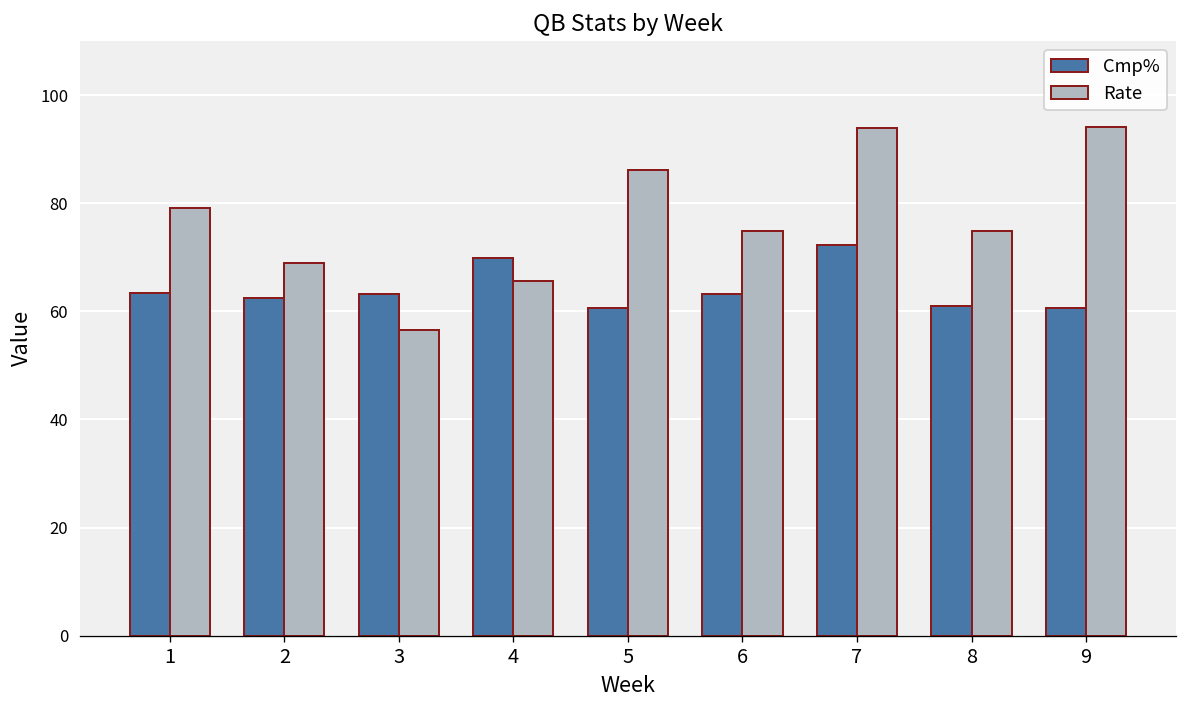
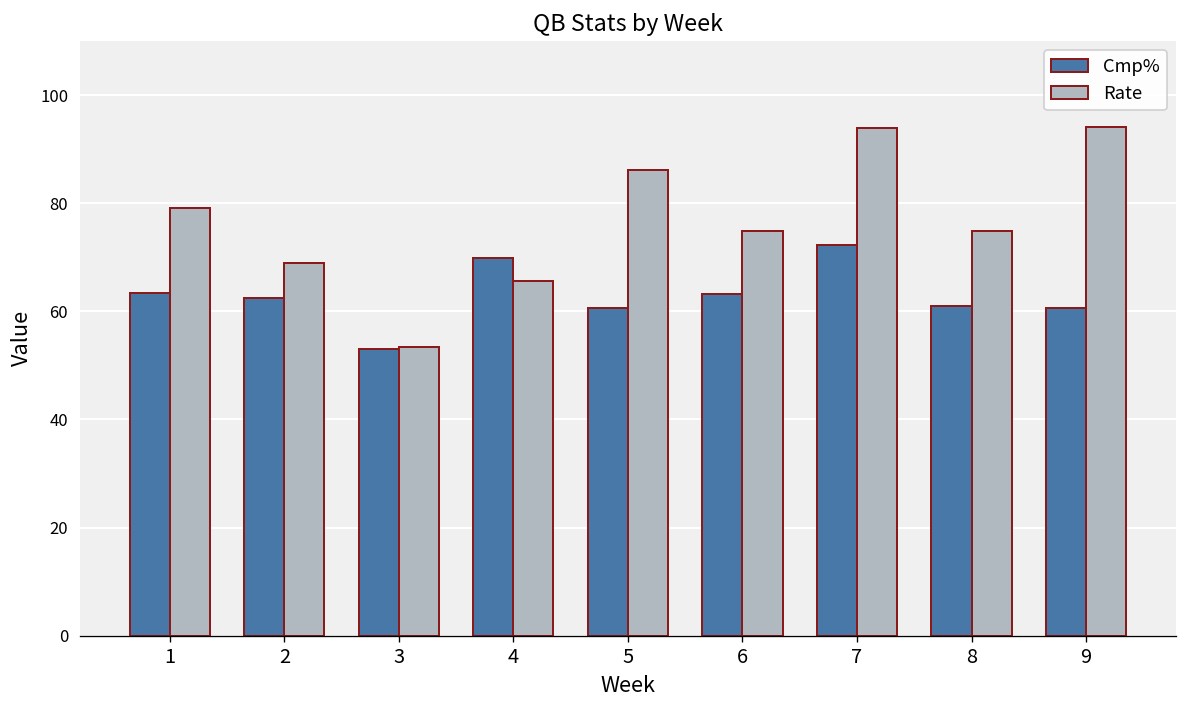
  {
    "Cmp%": {
      "1": 63,
      "2": 63,
-     "3": 63,
+     "3": 53,
      "4": 70,
      "5": 61,
      "6": 63,
      "7": 72,
      "8": 61,
      "9": 61
    },
    "Rate": {
      "1": 79,
      "2": 69,
-     "3": 57,
+     "3": 54,
      "4": 66,
      "5": 86,
      "6": 75,
      "7": 94,
      "8": 75,
      "9": 94
    }
  }
